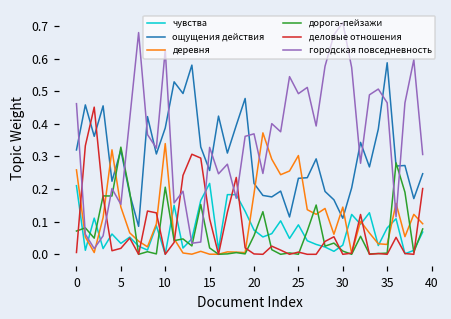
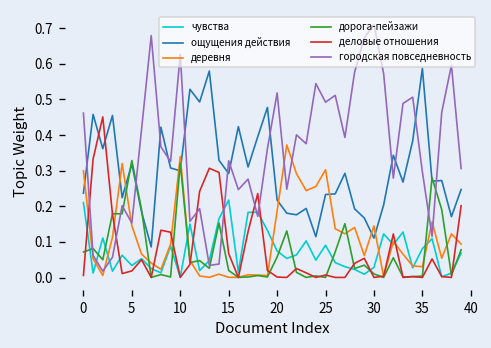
  {
    "чувства": {
      "0": 0.21,
      "5": 0.03,
      "15": 0.22,
      "20": 0.07,
      "25": 0.09,
      "30": 0.03,
      "35": 0.08
    },
    "ощущения действия": {
-     "0": 0.32,
+     "0": 0.24,
      "5": 0.32,
-     "10": 0.39,
-     "15": 0.26,
+     "10": 0.30,
+     "15": 0.29,
      "20": 0.22,
      "25": 0.23,
      "30": 0.11,
      "35": 0.59
    },
    "деревня": {
-     "0": 0.26,
+     "0": 0.30,
      "10": 0.34,
      "15": 0.00,
      "20": 0.19,
      "25": 0.30,
      "30": 0.14,
      "35": 0.03
    },
    "дорога-пейзажи": {
      "0": 0.07,
      "5": 0.33,
-     "10": 0.21,
+     "10": 0.32,
      "15": 0.02,
      "20": 0.06,
      "30": 0.01
    },
    "деловые отношения": {
      "0": 0.01,
      "5": 0.02,
-     "15": 0.11,
+     "15": 0.07,
      "20": 0.00,
      "30": 0.00
    },
    "городская повседневность": {
      "0": 0.46,
      "15": 0.33,
-     "20": 0.37,
+     "20": 0.52,
      "25": 0.49,
-     "35": 0.46
+     "35": 0.30
    }
  }
